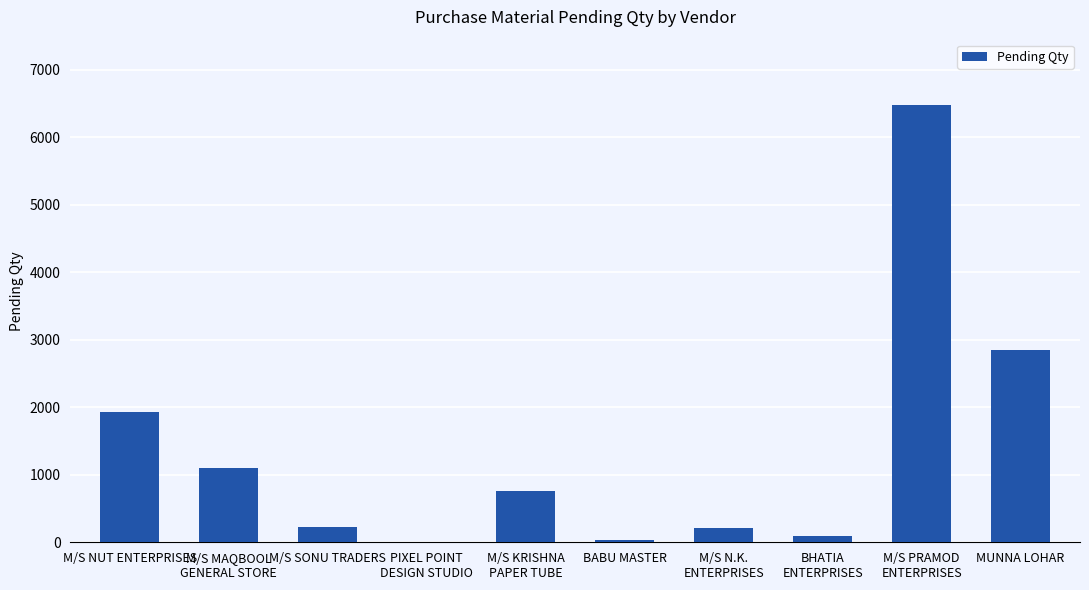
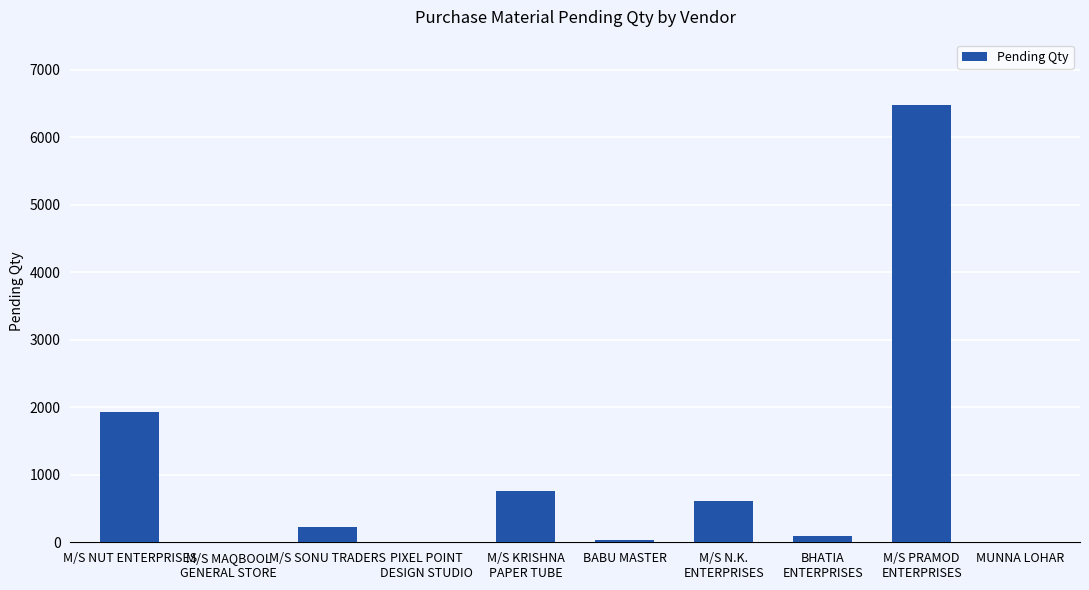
  {
    "M/S NUT ENTERPRISES": 1900,
-   "M/S MAQBOOL GENERAL STORE": 1100,
+   "M/S MAQBOOL GENERAL STORE": 0,
    "M/S SONU TRADERS": 200,
    "M/S KRISHNA PAPER TUBE": 800,
-   "M/S N.K. ENTERPRISES": 200,
+   "M/S N.K. ENTERPRISES": 600,
    "BHATIA ENTERPRISES": 100,
    "M/S PRAMOD ENTERPRISES": 6500,
-   "MUNNA LOHAR": 2800
+   "MUNNA LOHAR": 0
  }
